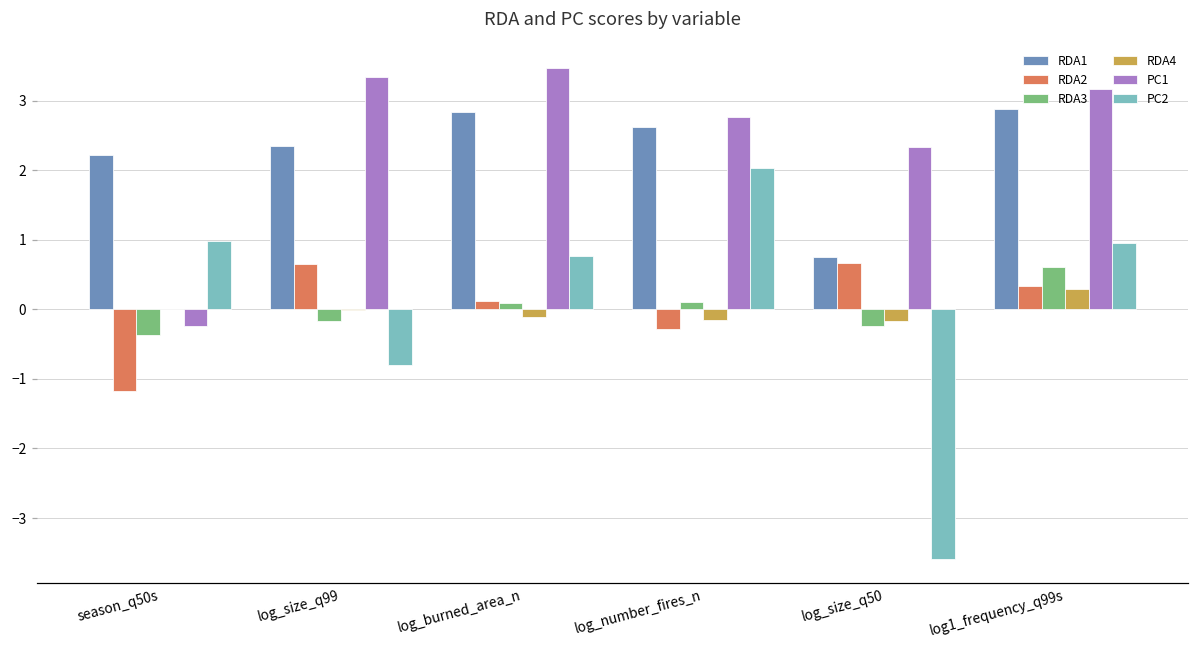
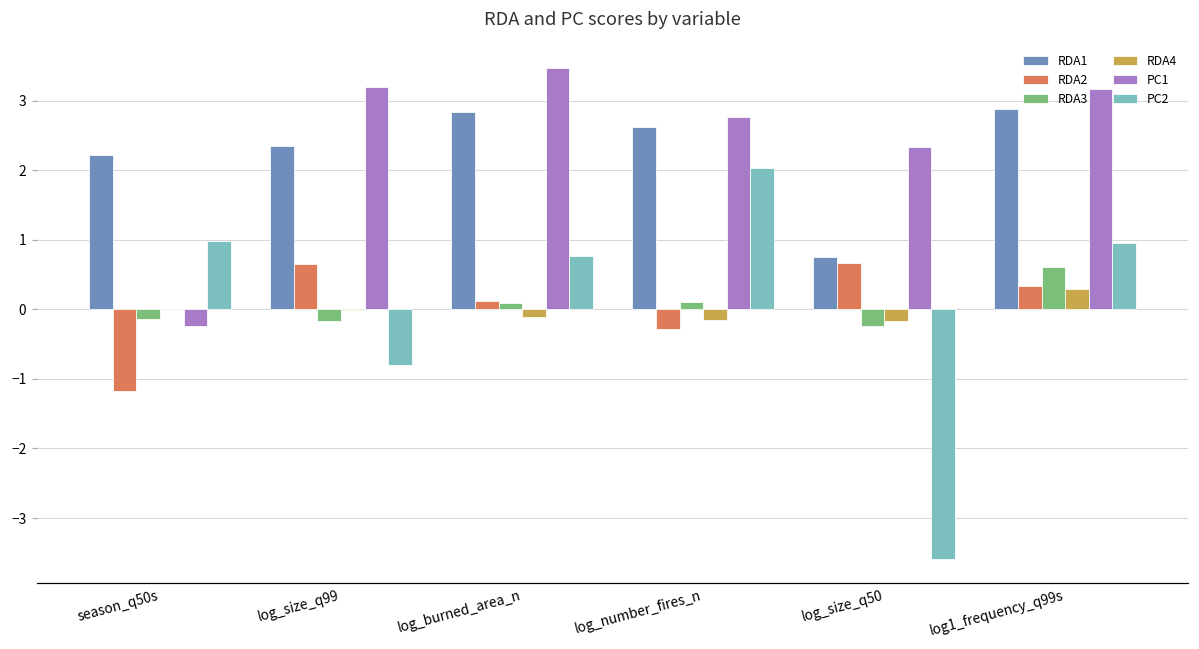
  {
    "RDA3": {
-     "season_q50s": -0.4,
+     "season_q50s": -0.1,
      "log_size_q99": -0.2,
      "log_burned_area_n": 0.1,
      "log_number_fires_n": 0.1,
      "log_size_q50": -0.2,
      "log1_frequency_q99s": 0.6
    },
    "PC1": {
      "season_q50s": -0.2,
-     "log_size_q99": 3.3,
+     "log_size_q99": 3.2,
      "log_burned_area_n": 3.5,
      "log_number_fires_n": 2.8,
      "log_size_q50": 2.3,
      "log1_frequency_q99s": 3.2
    }
  }
